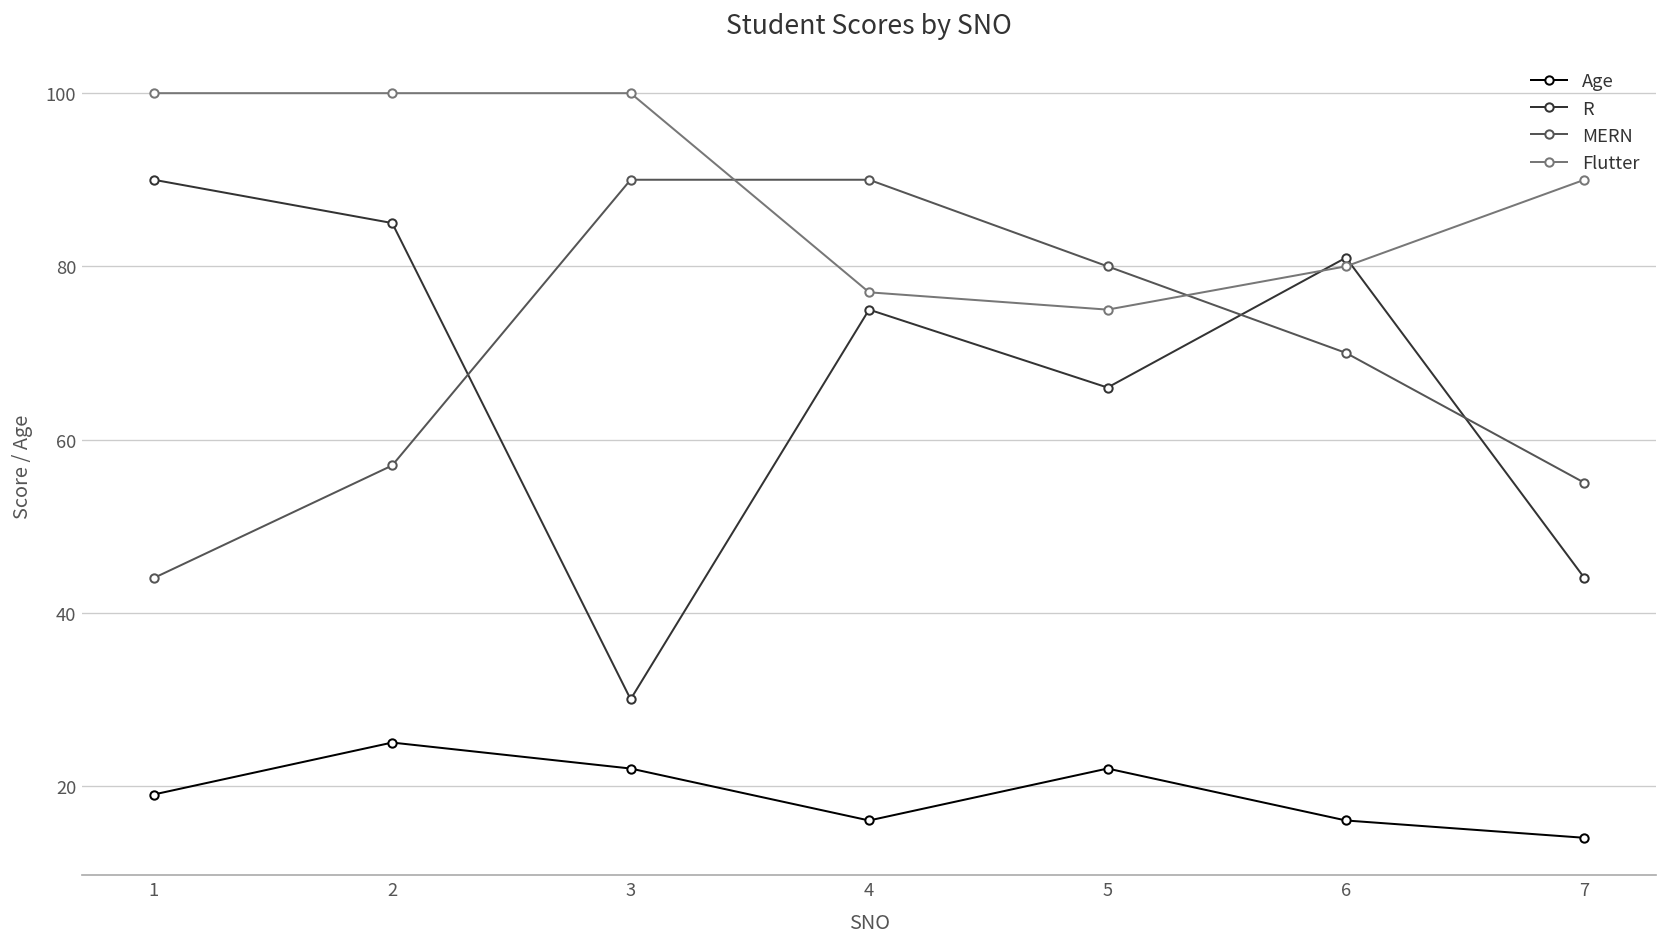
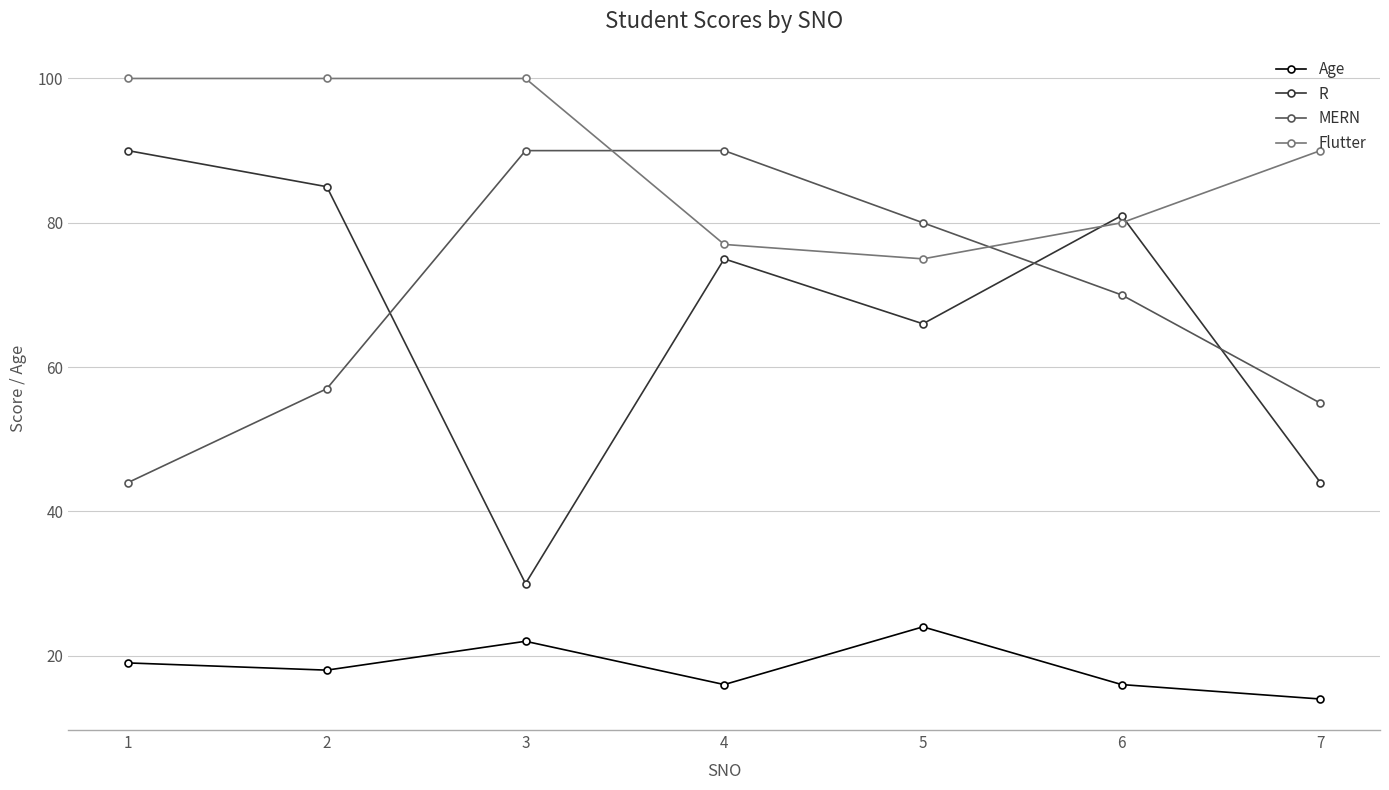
  {
    "Age": {
      "1": 19,
-     "2": 25,
+     "2": 18,
      "3": 22,
      "4": 16,
-     "5": 22,
+     "5": 24,
      "6": 16,
      "7": 14
    }
  }
